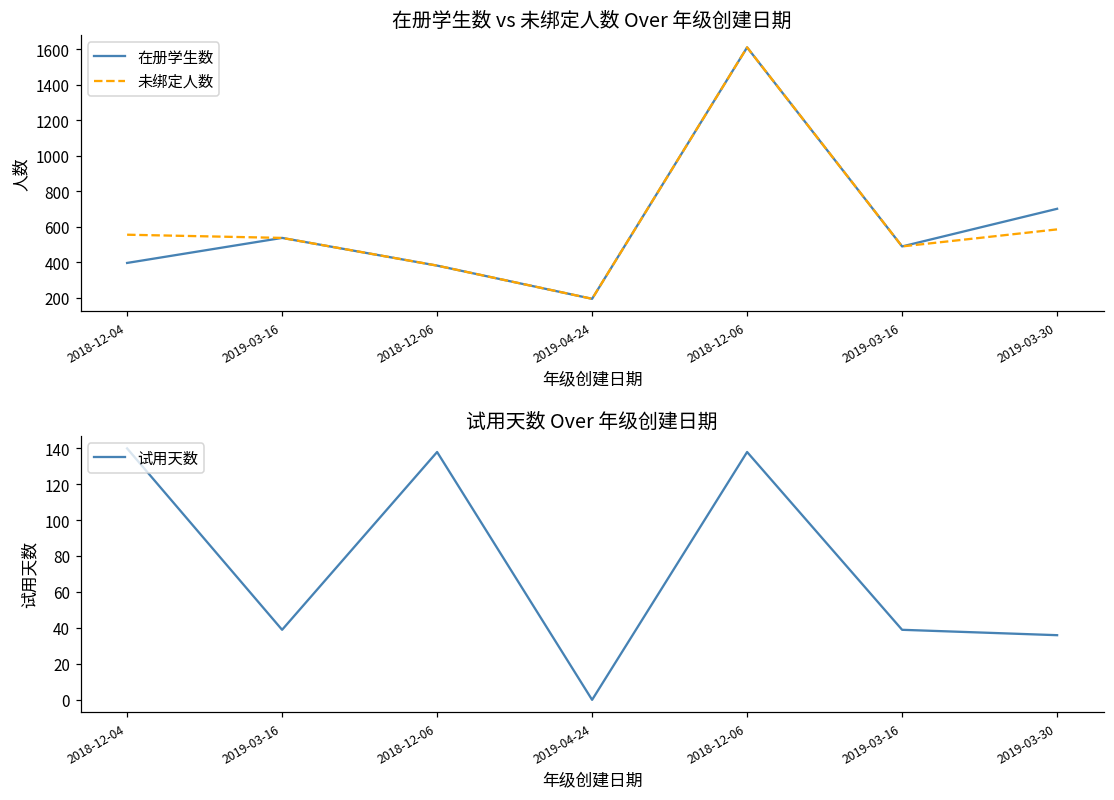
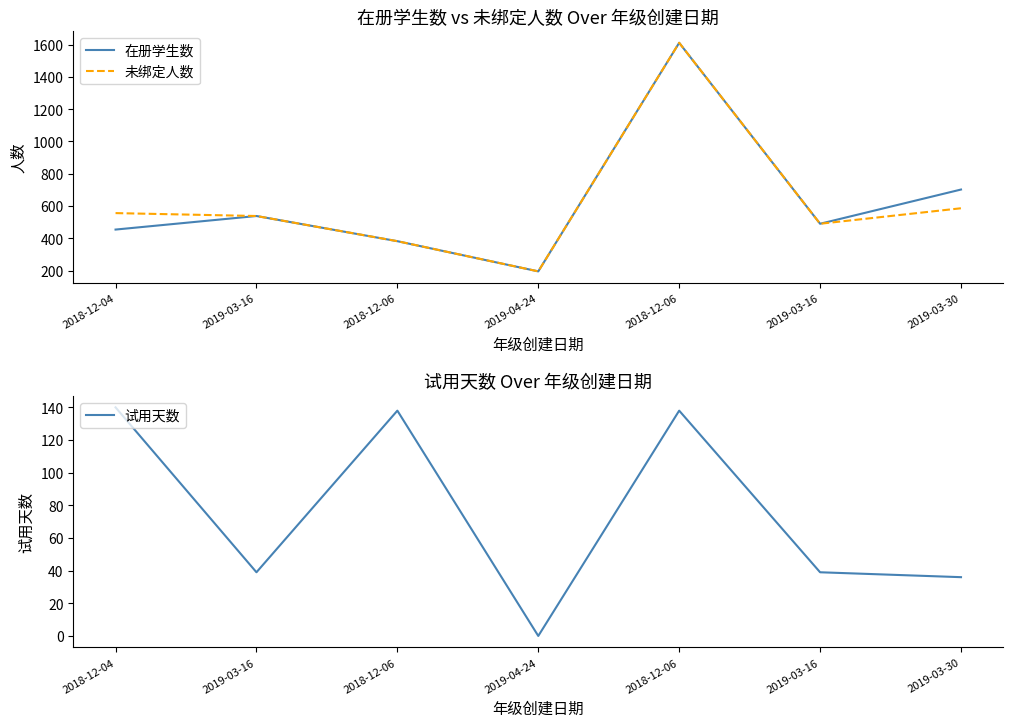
  {
    "在册学生数 vs 未绑定人数 Over 年级创建日期": {
      "在册学生数": {
-       "2018-12-04": 400,
+       "2018-12-04": 450,
        "2019-03-30": 700
      },
      "未绑定人数": {
        "2018-12-04": 560,
        "2019-03-30": 590
      }
    },
    "试用天数 Over 年级创建日期": {
      "2019-04-24": 0,
      "2019-03-30": 36
    }
  }
